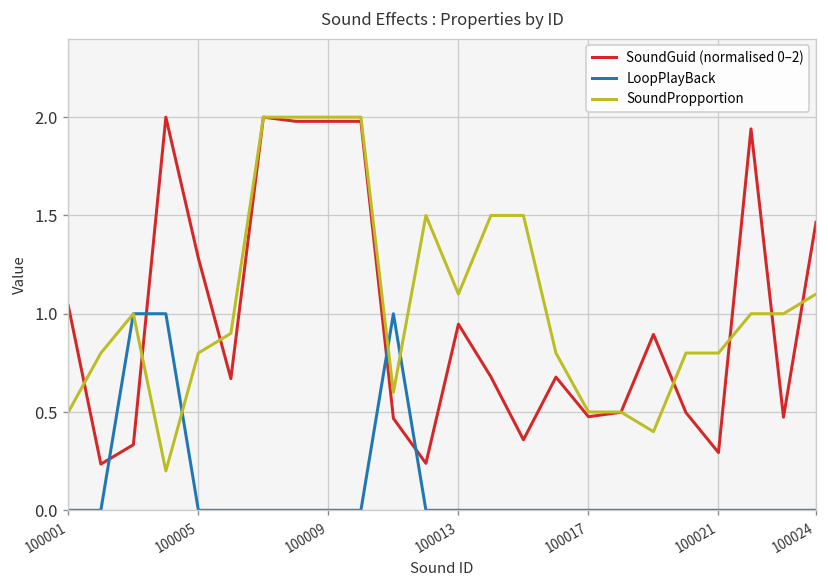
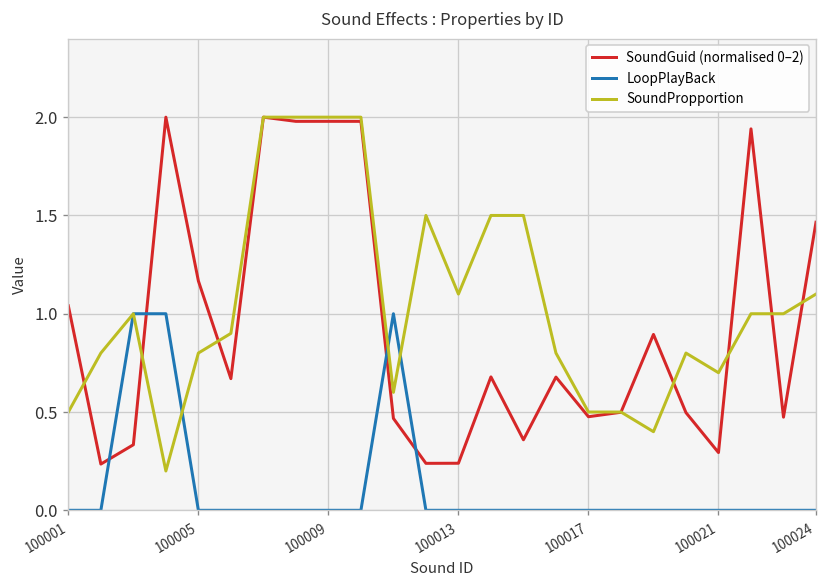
  {
    "SoundGuid (normalised 0–2)": {
      "100001": 1.04,
-     "100005": 1.28,
+     "100005": 1.17,
      "100009": 1.98,
-     "100013": 0.95,
+     "100013": 0.24,
      "100017": 0.48,
      "100021": 0.29,
      "100024": 1.47
    },
    "LoopPlayBack": {
      "100001": 0.00,
      "100005": 0.00,
      "100009": 0.00,
      "100013": 0.00,
      "100017": 0.00,
      "100021": 0.00,
      "100024": 0.00
    },
    "SoundPropportion": {
      "100001": 0.5,
      "100005": 0.8,
      "100009": 2.0,
      "100013": 1.1,
      "100017": 0.5,
-     "100021": 0.8,
+     "100021": 0.7,
      "100024": 1.1
    }
  }
